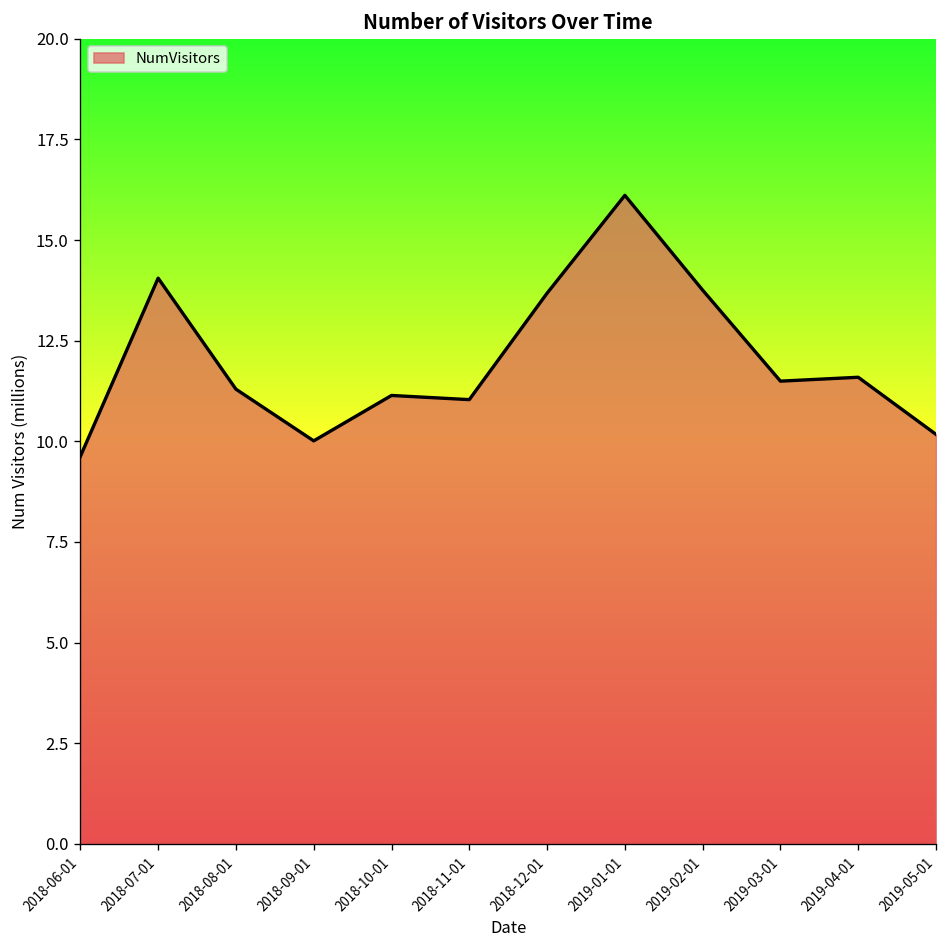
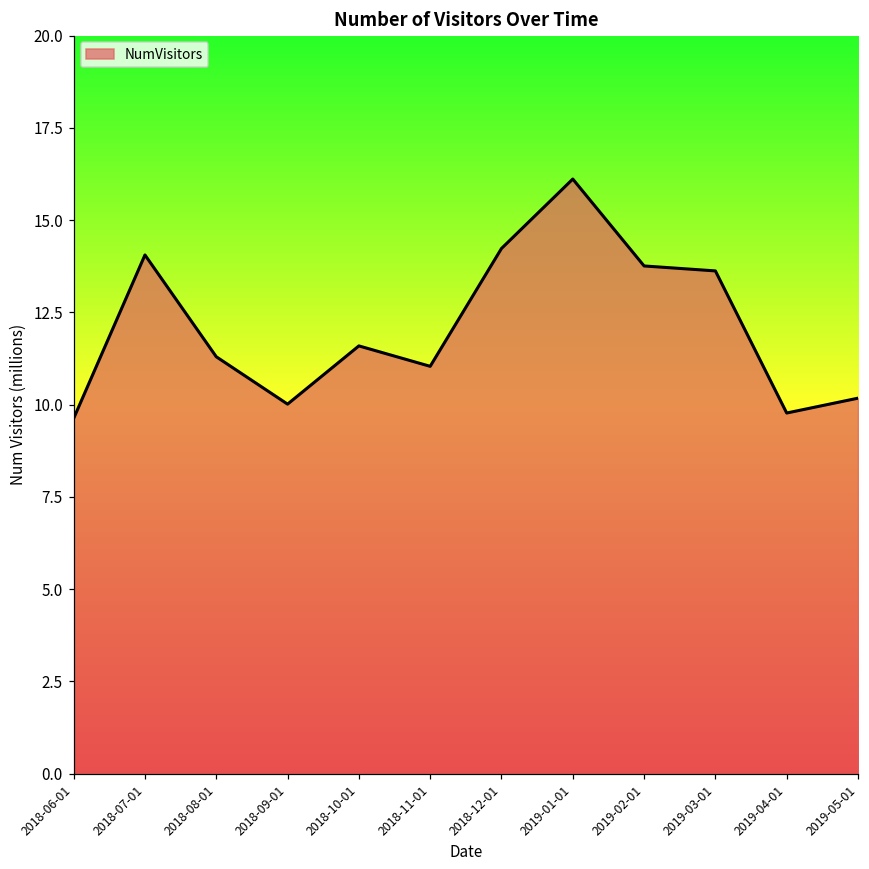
  {
    "2018-06-01": 9.6,
    "2018-07-01": 14.1,
    "2018-08-01": 11.3,
    "2018-09-01": 10.0,
-   "2018-10-01": 11.1,
+   "2018-10-01": 11.6,
    "2018-11-01": 11.0,
-   "2018-12-01": 13.7,
+   "2018-12-01": 14.2,
    "2019-01-01": 16.1,
    "2019-02-01": 13.8,
-   "2019-03-01": 11.5,
-   "2019-04-01": 11.6,
+   "2019-03-01": 13.6,
+   "2019-04-01": 9.8,
    "2019-05-01": 10.2
  }
